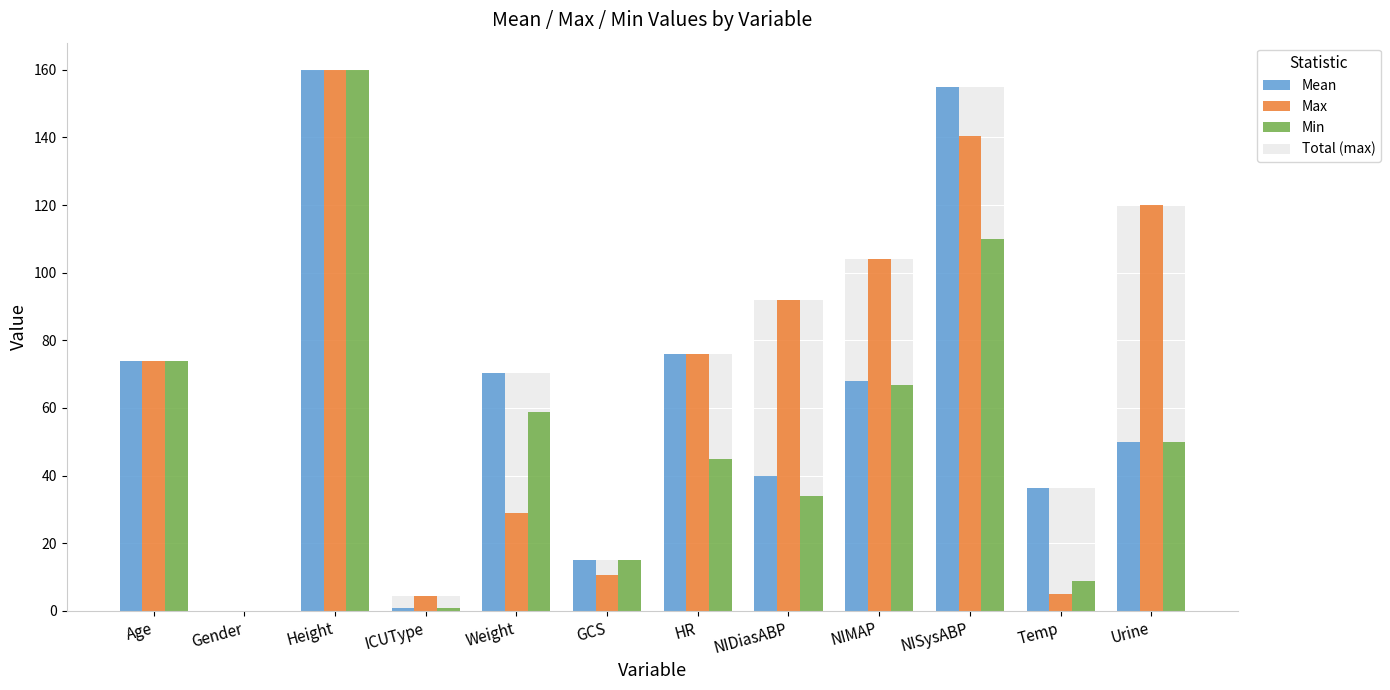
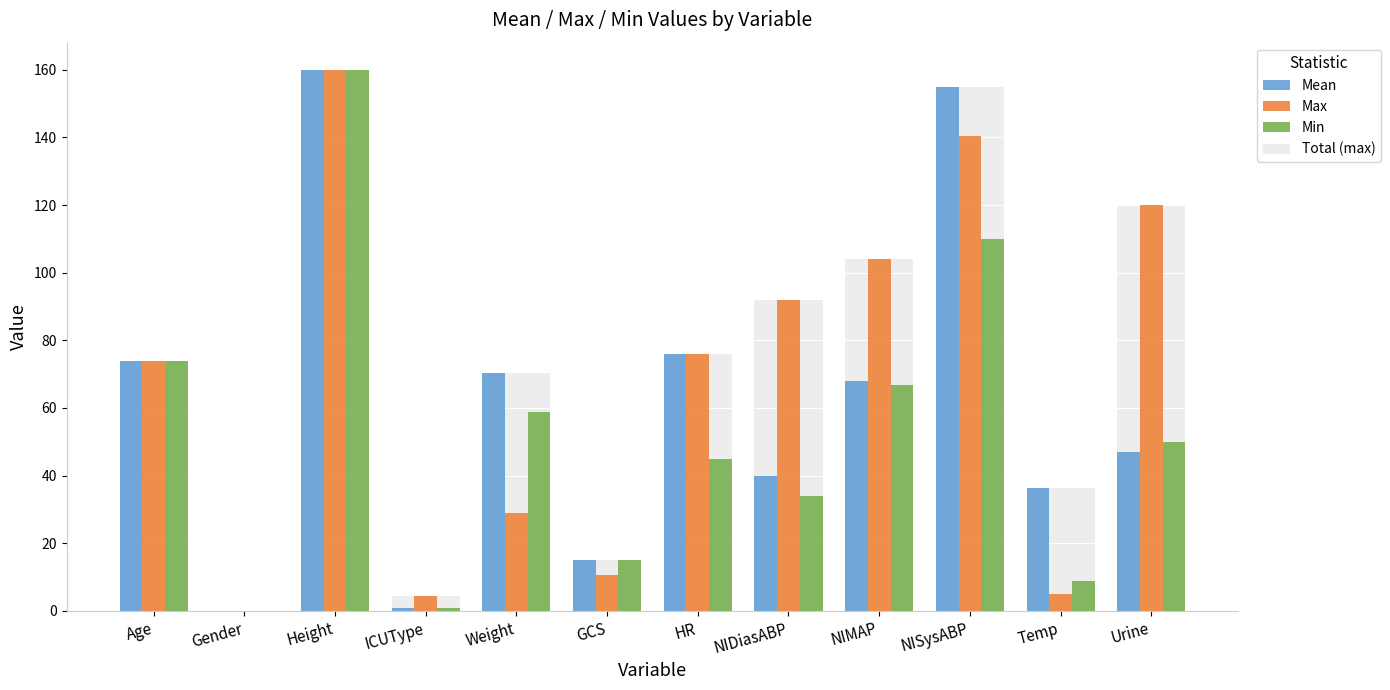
  {
    "Mean": {
      "Age": 74,
      "Gender": 0,
      "Height": 160,
      "Weight": 70,
      "GCS": 15,
      "HR": 76,
      "NISysABP": 155,
      "Temp": 36,
-     "Urine": 50
+     "Urine": 47
    },
    "Max": {
      "Age": 74,
      "Gender": 0,
      "Height": 160,
      "ICUType": 4,
      "HR": 76,
      "NIDiasABP": 92,
      "NIMAP": 104,
      "Urine": 120
    },
    "Min": {
      "Age": 74,
      "Gender": 0,
      "Height": 160,
      "GCS": 15
    },
    "Total (max)": {
      "Age": 74,
      "Gender": 0,
      "Height": 160,
      "ICUType": 4,
      "Weight": 70,
      "GCS": 15,
      "HR": 76,
      "NIDiasABP": 92,
      "NIMAP": 104,
      "NISysABP": 155,
      "Temp": 36,
      "Urine": 120
    }
  }
